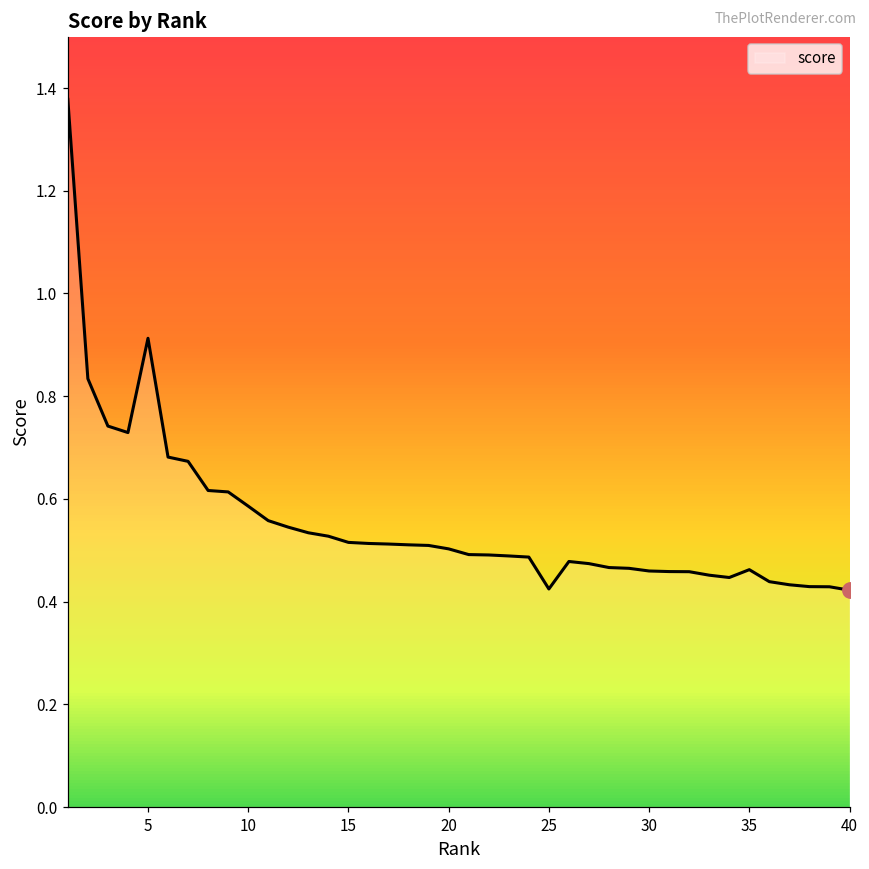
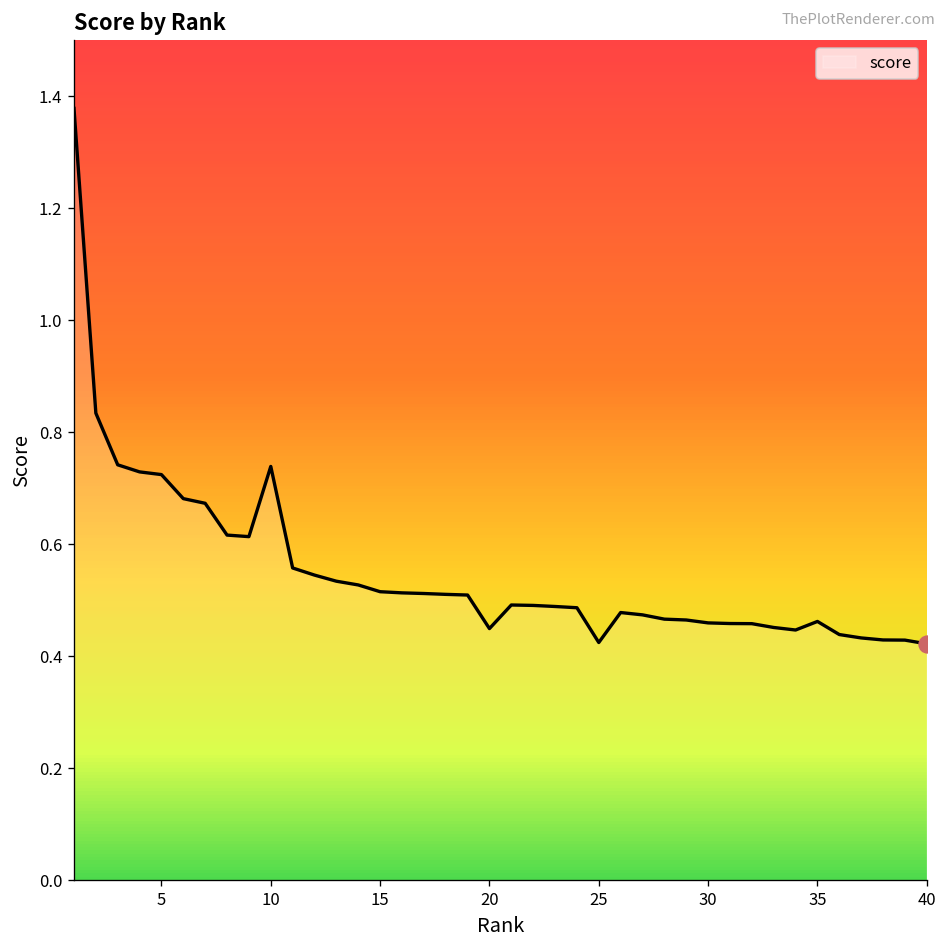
  {
    "score": {
-     "5": 0.91,
-     "10": 0.59,
+     "5": 0.72,
+     "10": 0.74,
      "15": 0.52,
-     "20": 0.50,
+     "20": 0.45,
      "25": 0.42,
      "30": 0.46,
      "35": 0.46
    }
  }
